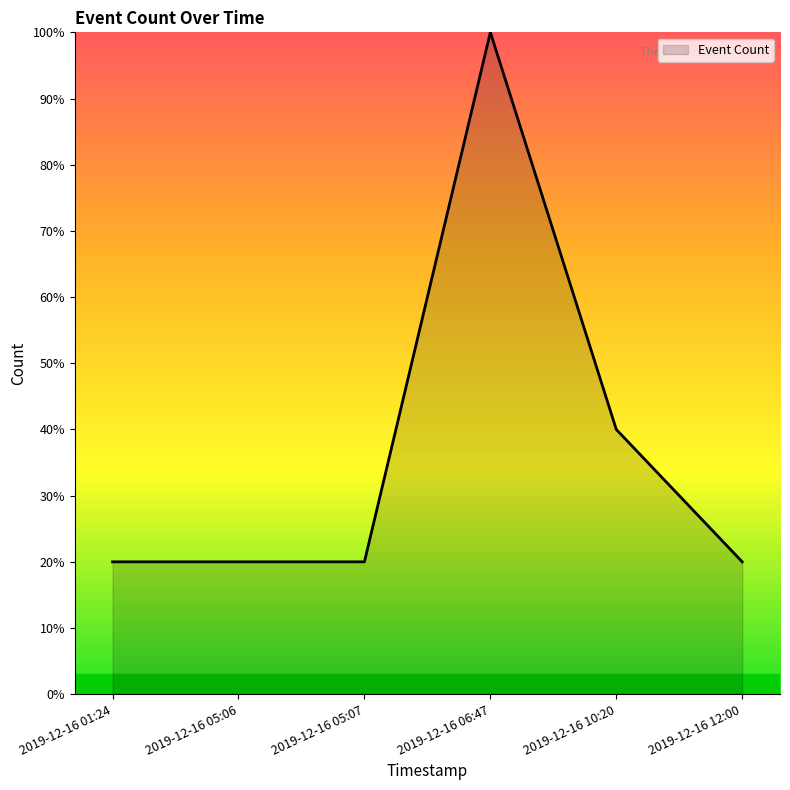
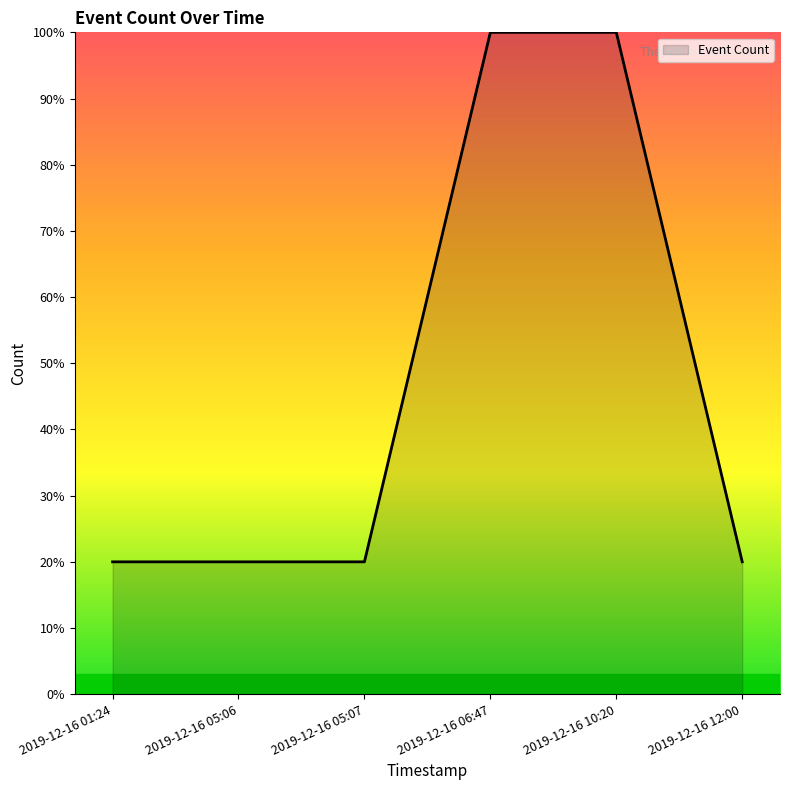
  {
    "2019-12-16 01:24": "20%",
    "2019-12-16 05:06": "20%",
    "2019-12-16 05:07": "20%",
    "2019-12-16 06:47": "100%",
-   "2019-12-16 10:20": "40%",
+   "2019-12-16 10:20": "100%",
    "2019-12-16 12:00": "20%"
  }
